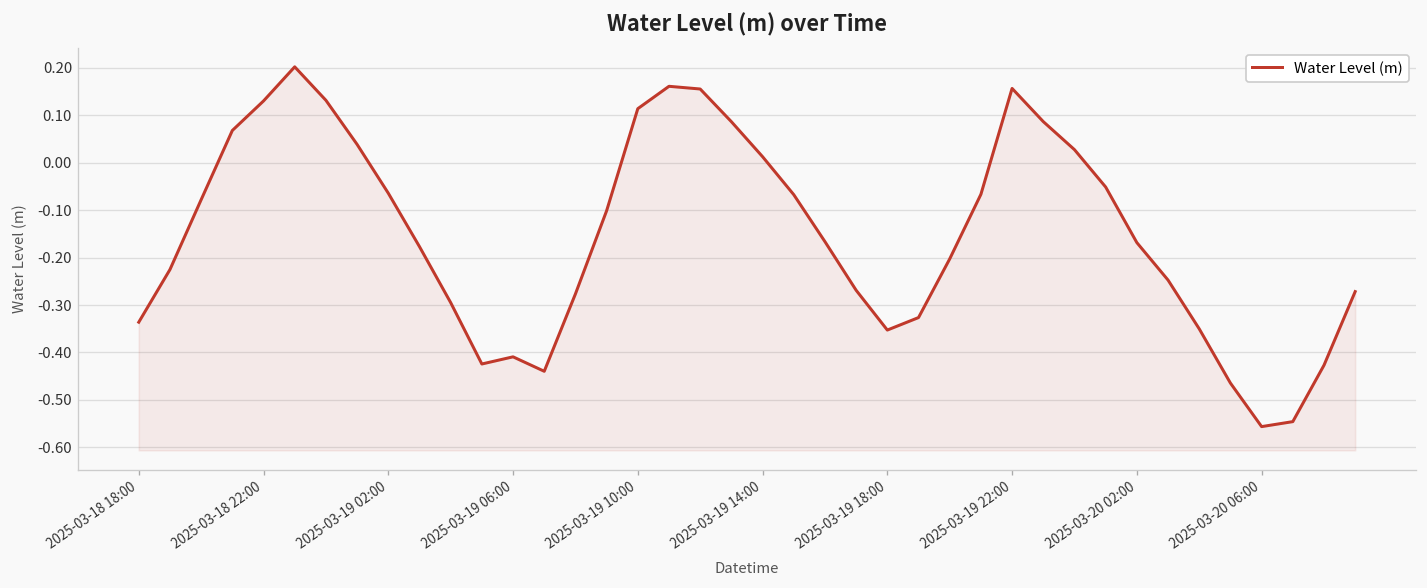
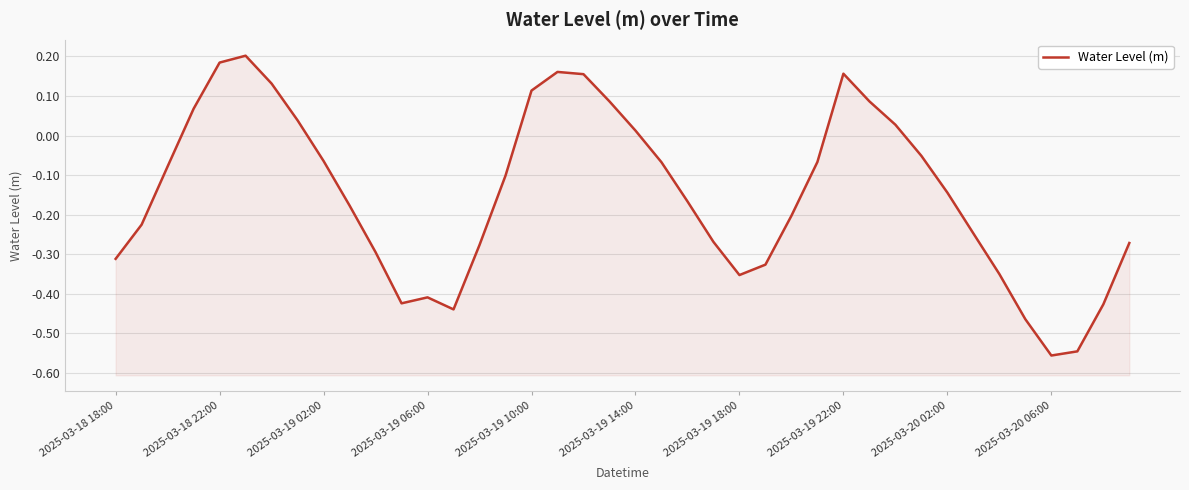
  {
-   "2025-03-18 18:00": -0.34,
-   "2025-03-18 22:00": 0.13,
+   "2025-03-18 18:00": -0.31,
+   "2025-03-18 22:00": 0.18,
    "2025-03-19 02:00": -0.06,
    "2025-03-19 06:00": -0.41,
    "2025-03-19 10:00": 0.11,
    "2025-03-19 14:00": 0.01,
    "2025-03-19 18:00": -0.35,
    "2025-03-19 22:00": 0.16,
-   "2025-03-20 02:00": -0.17,
+   "2025-03-20 02:00": -0.14,
    "2025-03-20 06:00": -0.56
  }
